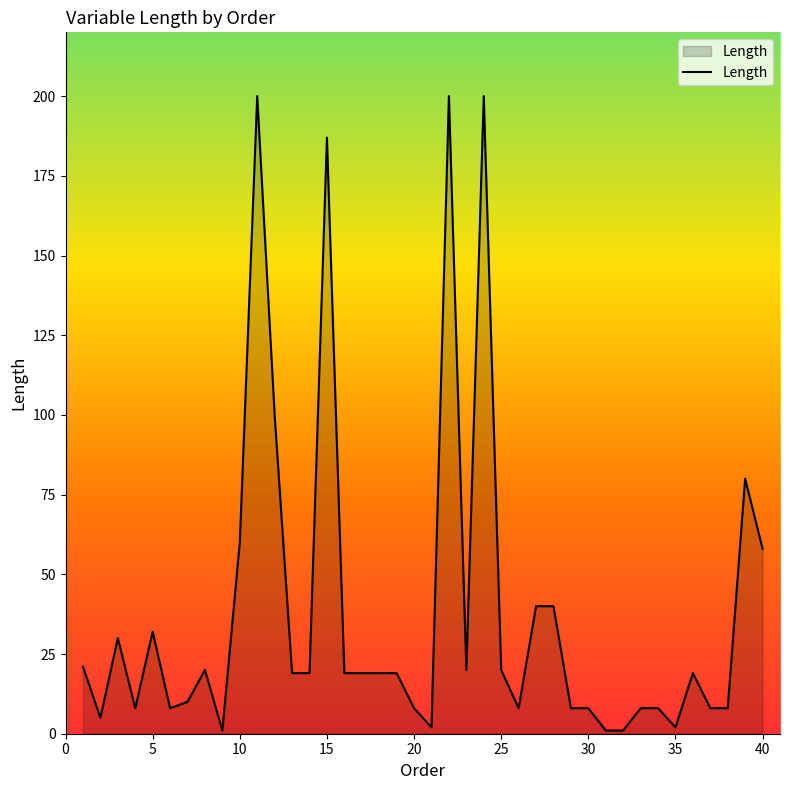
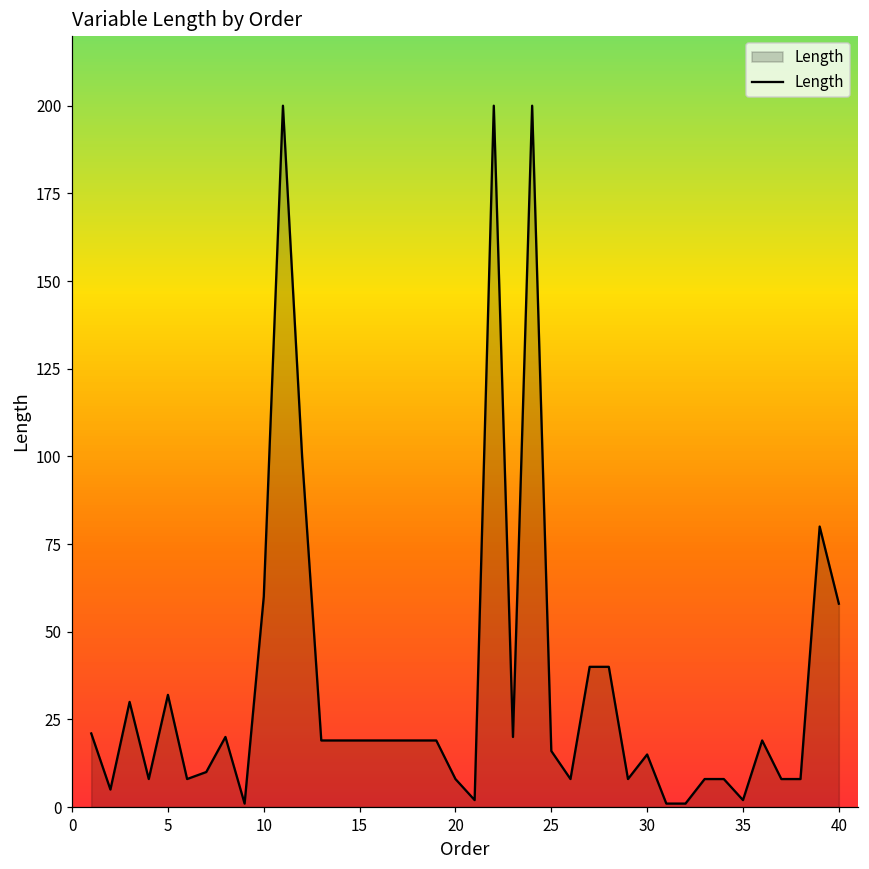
  {
    "5": 32,
    "10": 60,
-   "15": 187,
+   "15": 19,
    "20": 8,
-   "25": 20,
-   "30": 8,
+   "25": 16,
+   "30": 15,
    "35": 2,
    "40": 58
  }
